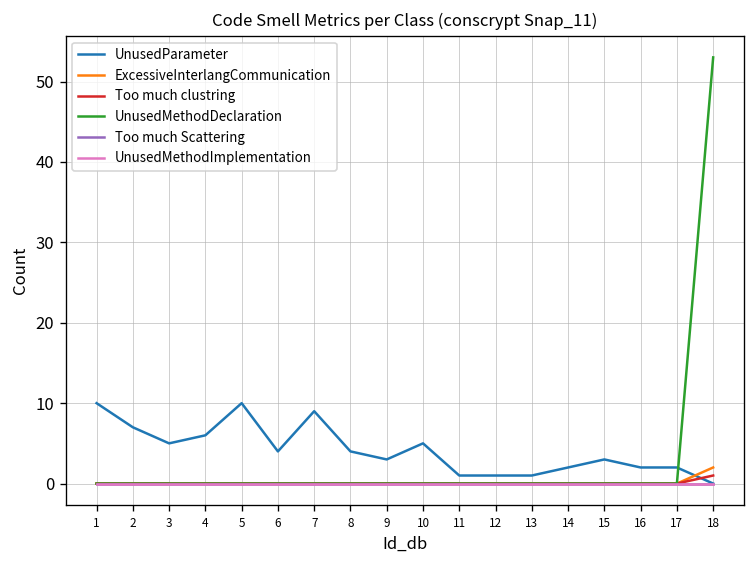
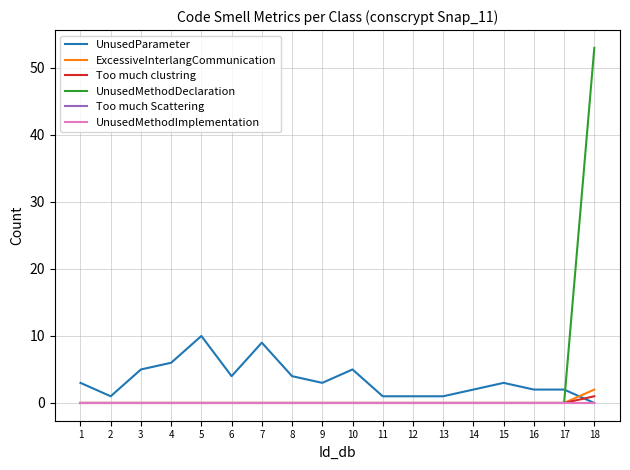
  {
    "UnusedParameter": {
-     "1": 10,
-     "2": 7,
+     "1": 3,
+     "2": 1,
      "3": 5,
      "4": 6,
      "5": 10,
      "6": 4,
      "7": 9,
      "8": 4,
      "9": 3,
      "10": 5,
      "11": 1,
      "12": 1,
      "13": 1,
      "14": 2,
      "15": 3,
      "16": 2,
      "17": 2
    },
    "ExcessiveInterlangCommunication": {
      "18": 2
    },
    "Too much clustring": {
      "18": 1
    },
    "UnusedMethodDeclaration": {
      "18": 53
    }
  }
